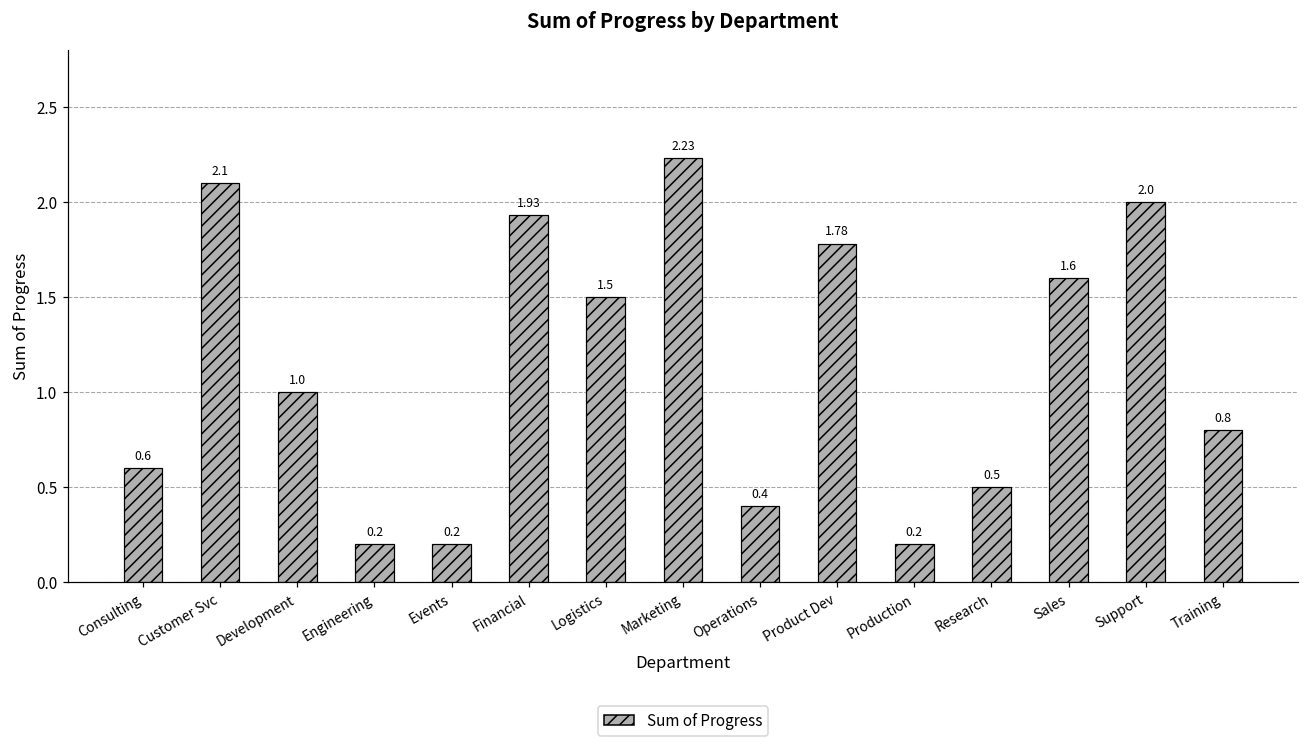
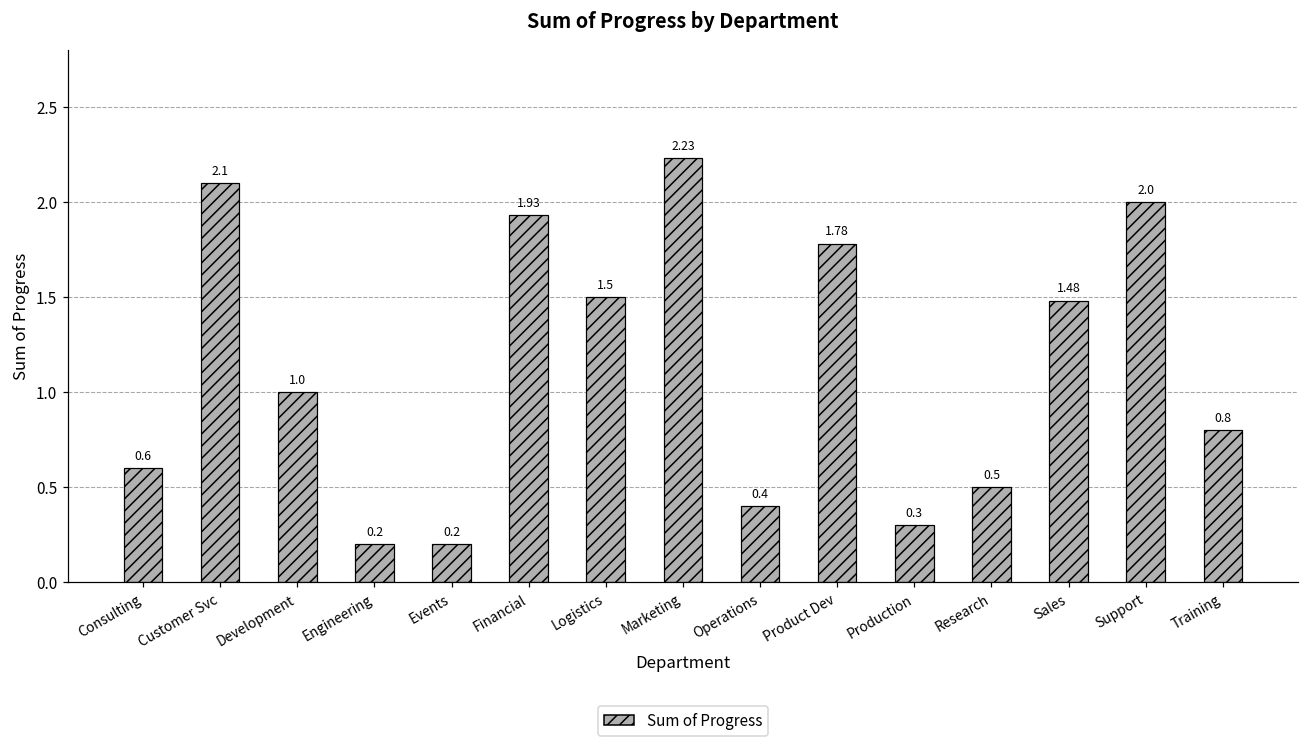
  {
    "Consulting": 0.6,
    "Customer Svc": 2.1,
    "Development": 1.0,
    "Engineering": 0.2,
    "Events": 0.2,
    "Financial": 1.93,
    "Logistics": 1.5,
    "Marketing": 2.23,
    "Operations": 0.4,
    "Product Dev": 1.78,
-   "Production": 0.2,
+   "Production": 0.3,
    "Research": 0.5,
-   "Sales": 1.6,
+   "Sales": 1.48,
    "Support": 2.0,
    "Training": 0.8
  }
